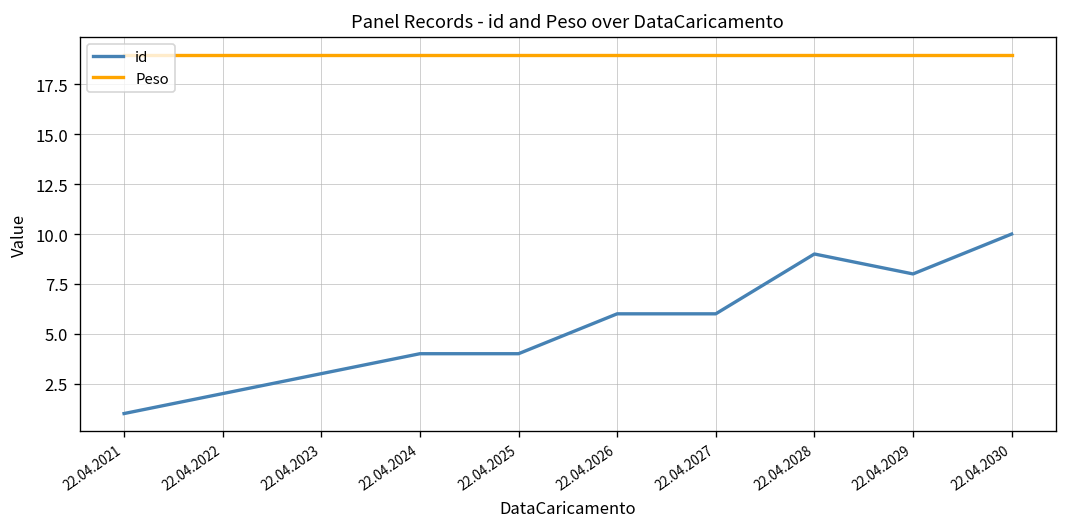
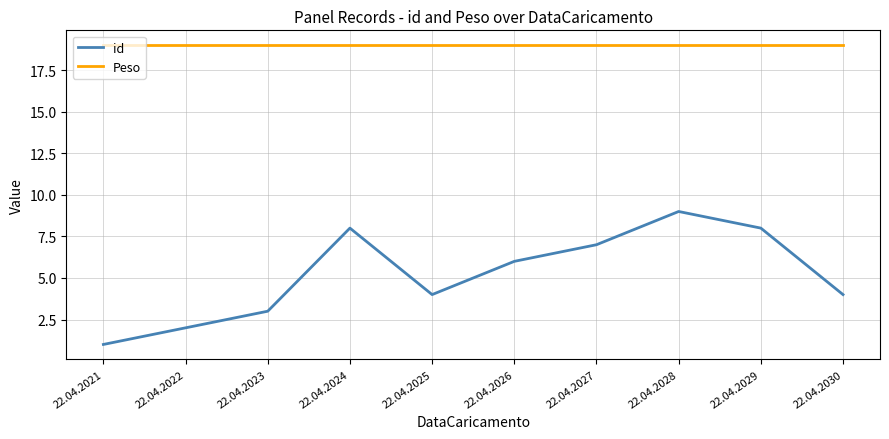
  {
    "id": {
      "22.04.2021": 1,
      "22.04.2022": 2,
      "22.04.2023": 3,
-     "22.04.2024": 4,
+     "22.04.2024": 8,
      "22.04.2025": 4,
      "22.04.2026": 6,
-     "22.04.2027": 6,
+     "22.04.2027": 7,
      "22.04.2028": 9,
      "22.04.2029": 8,
-     "22.04.2030": 10
+     "22.04.2030": 4
    },
    "Peso": {
      "22.04.2022": 19,
      "22.04.2023": 19,
      "22.04.2024": 19,
      "22.04.2025": 19,
      "22.04.2026": 19,
      "22.04.2027": 19,
      "22.04.2028": 19,
      "22.04.2029": 19,
      "22.04.2030": 19
    }
  }
